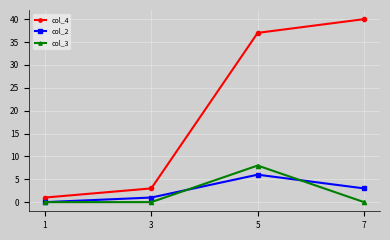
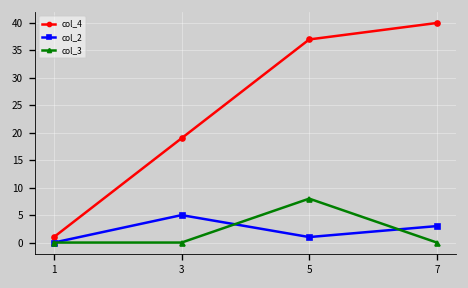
  {
    "col_4": {
      "1": 1,
-     "3": 3,
+     "3": 19,
      "5": 37,
      "7": 40
    },
    "col_2": {
-     "3": 1,
-     "5": 6,
+     "3": 5,
+     "5": 1,
      "7": 3
    },
    "col_3": {
      "3": 0,
      "5": 8,
      "7": 0
    }
  }
